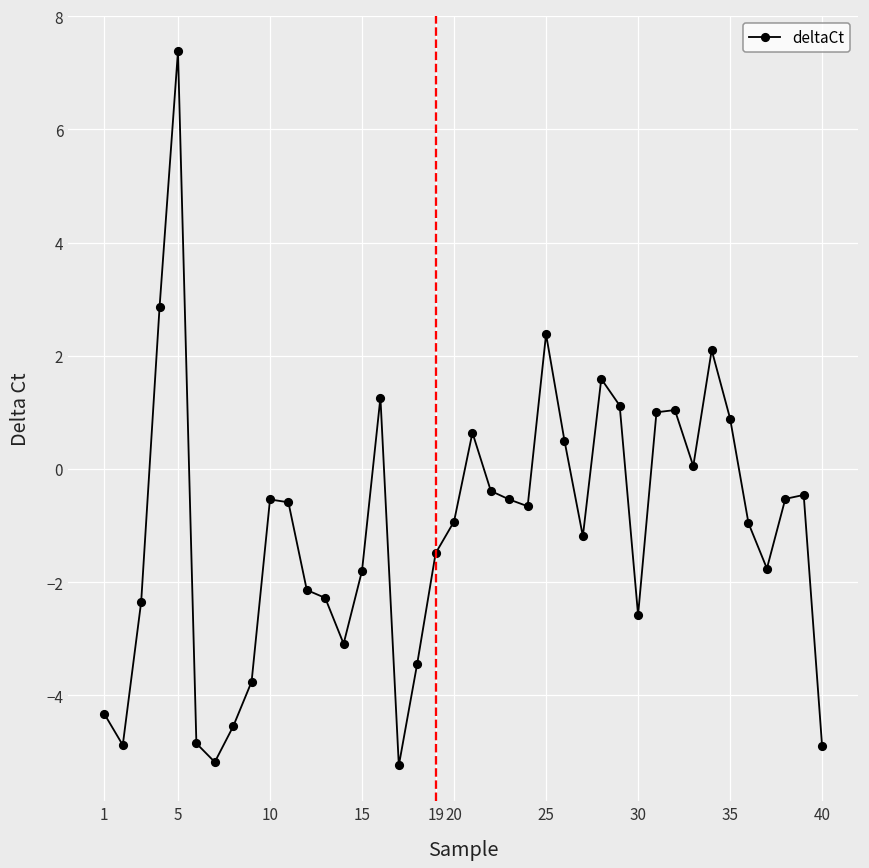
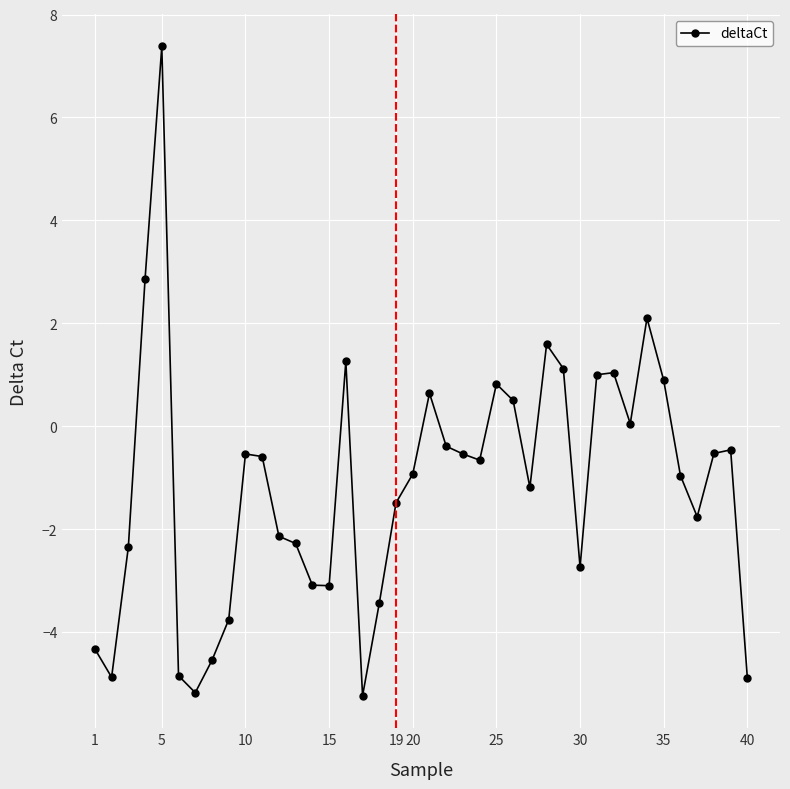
  {
    "1": -4.3,
    "5": 7.4,
    "10": -0.5,
-   "15": -1.8,
+   "15": -3.1,
    "19": -1.5,
    "20": -0.9,
-   "25": 2.4,
-   "30": -2.6,
+   "25": 0.8,
+   "30": -2.7,
    "35": 0.9,
    "40": -4.9
  }
